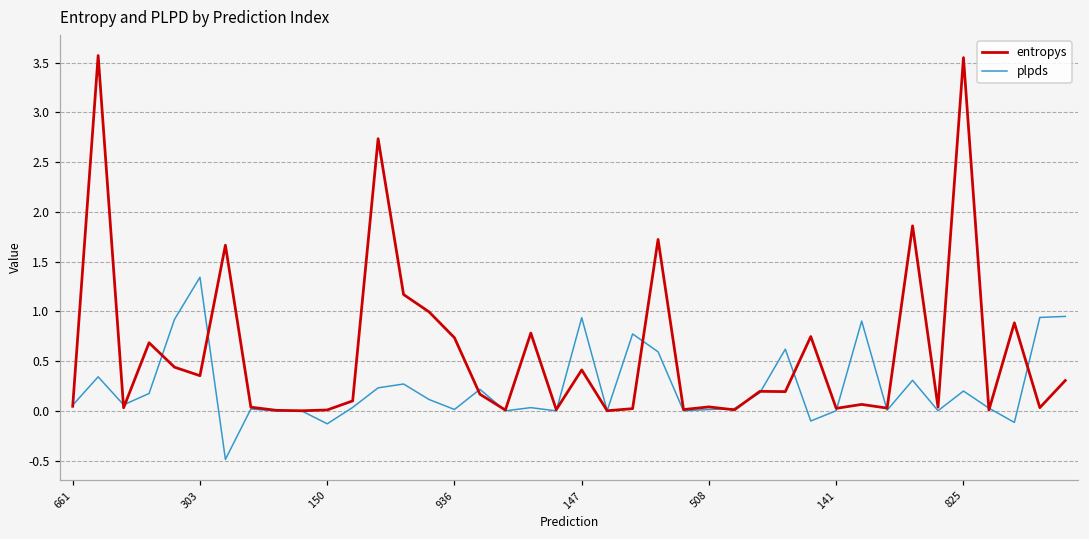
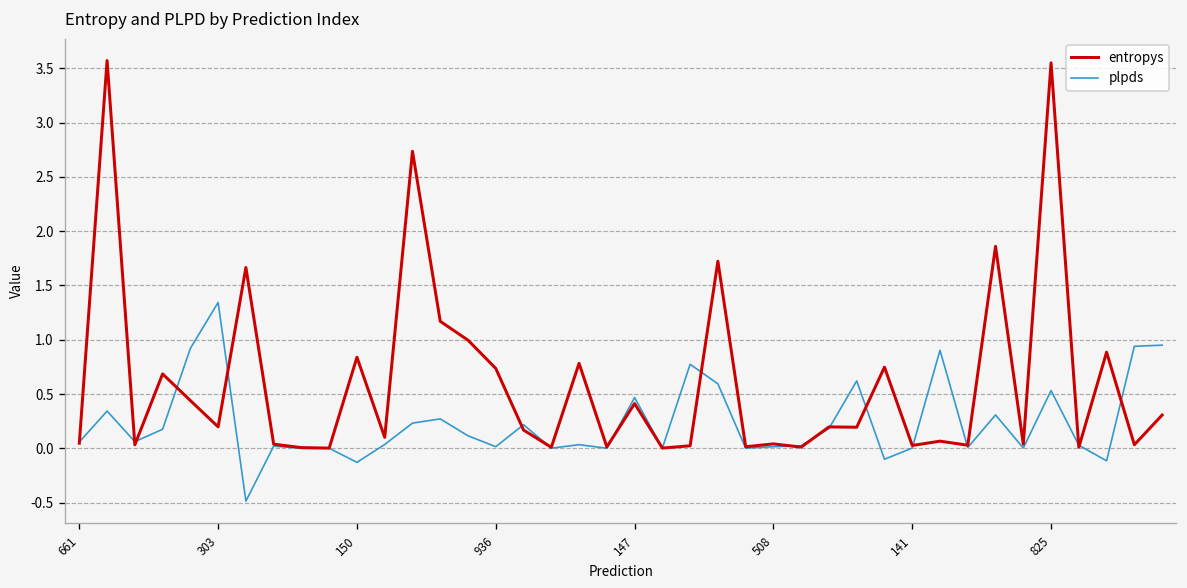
  {
    "entropys": {
-     "303": 0.4,
-     "150": 0.0,
+     "303": 0.2,
+     "150": 0.8,
      "936": 0.7,
      "147": 0.4,
      "825": 3.5
    },
    "plpds": {
      "303": 1.3,
      "150": -0.1,
      "936": 0.0,
-     "147": 0.9,
-     "825": 0.2
+     "147": 0.5,
+     "825": 0.5
    }
  }
